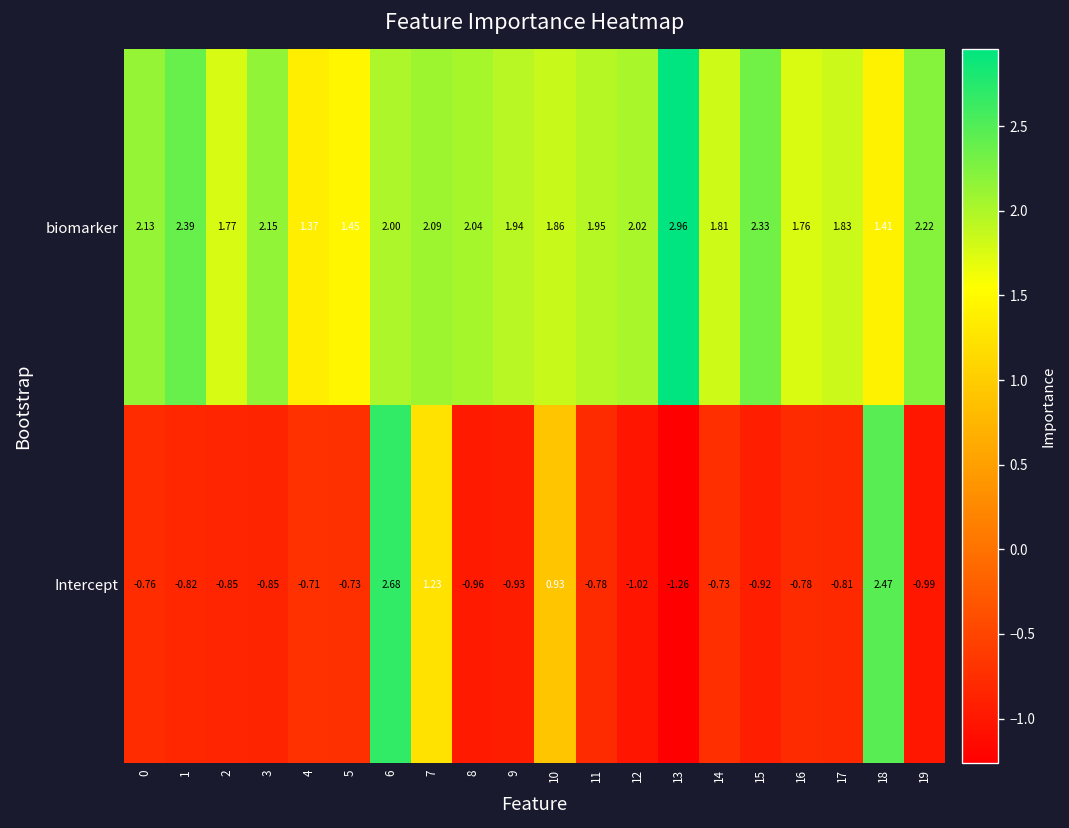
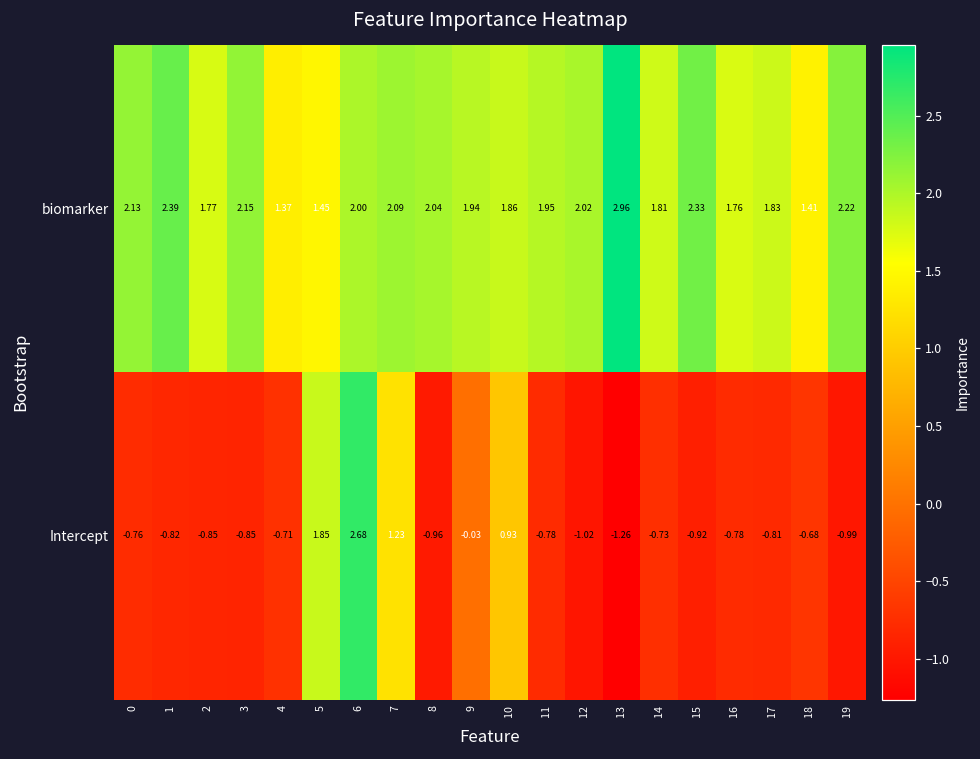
  {
    "biomarker": {
      "0": 2.13,
      "1": 2.39,
      "2": 1.77,
      "3": 2.15,
      "4": 1.37,
      "5": 1.45,
      "6": 2.00,
      "7": 2.09,
      "8": 2.04,
      "9": 1.94,
      "10": 1.86,
      "11": 1.95,
      "12": 2.02,
      "13": 2.96,
      "14": 1.81,
      "15": 2.33,
      "16": 1.76,
      "17": 1.83,
      "18": 1.41,
      "19": 2.22
    },
    "Intercept": {
      "0": -0.76,
      "1": -0.82,
      "2": -0.85,
      "3": -0.85,
      "4": -0.71,
-     "5": -0.73,
+     "5": 1.85,
      "6": 2.68,
      "7": 1.23,
      "8": -0.96,
-     "9": -0.93,
+     "9": -0.03,
      "10": 0.93,
      "11": -0.78,
      "12": -1.02,
      "13": -1.26,
      "14": -0.73,
      "15": -0.92,
      "16": -0.78,
      "17": -0.81,
-     "18": 2.47,
+     "18": -0.68,
      "19": -0.99
    }
  }
